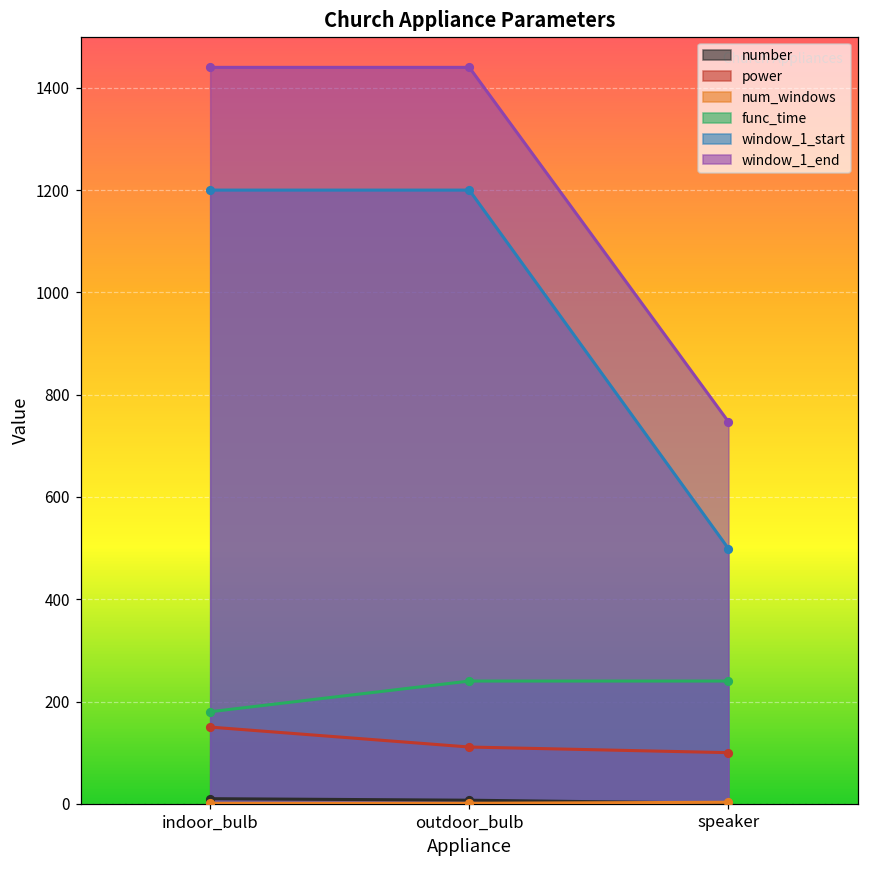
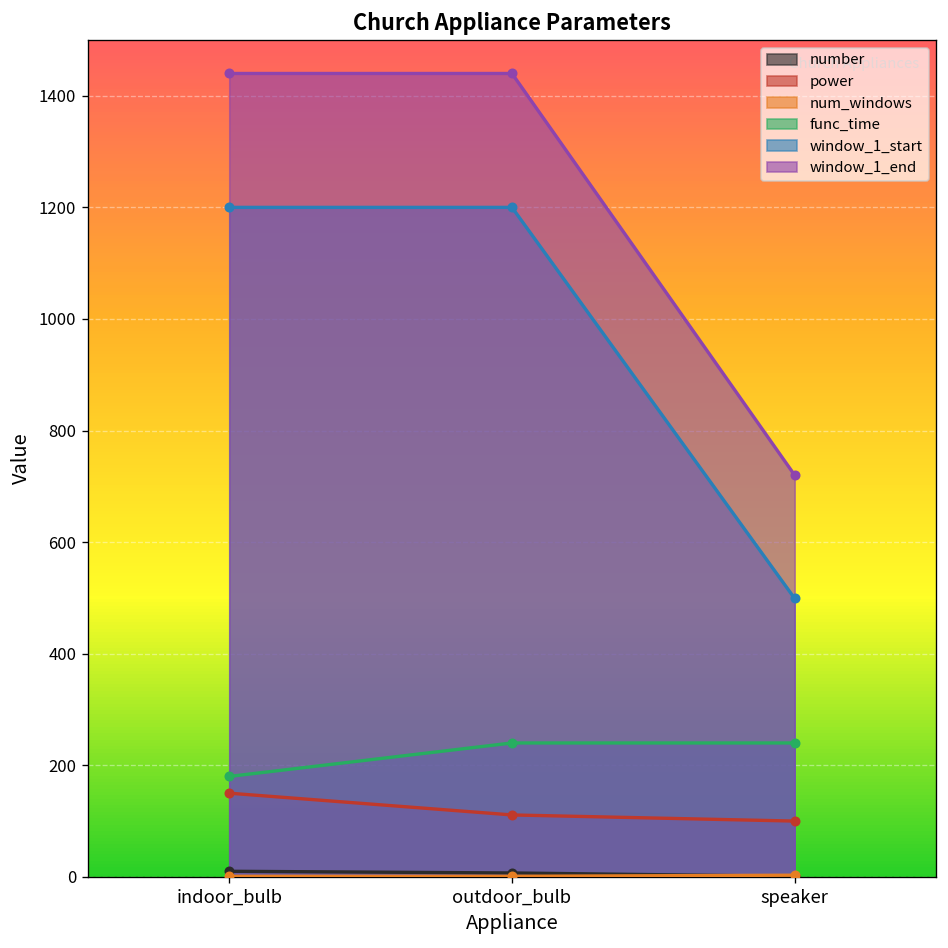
  {
    "number": {
      "indoor_bulb": 10,
      "outdoor_bulb": 10
    },
    "power": {
      "indoor_bulb": 150,
      "outdoor_bulb": 110,
      "speaker": 100
    },
    "num_windows": {
      "indoor_bulb": 0,
      "outdoor_bulb": 0
    },
    "func_time": {
      "indoor_bulb": 180,
      "outdoor_bulb": 240,
      "speaker": 240
    },
    "window_1_start": {
      "indoor_bulb": 1200,
      "outdoor_bulb": 1200,
      "speaker": 500
    },
    "window_1_end": {
      "indoor_bulb": 1440,
      "outdoor_bulb": 1440,
-     "speaker": 750
+     "speaker": 720
    }
  }
